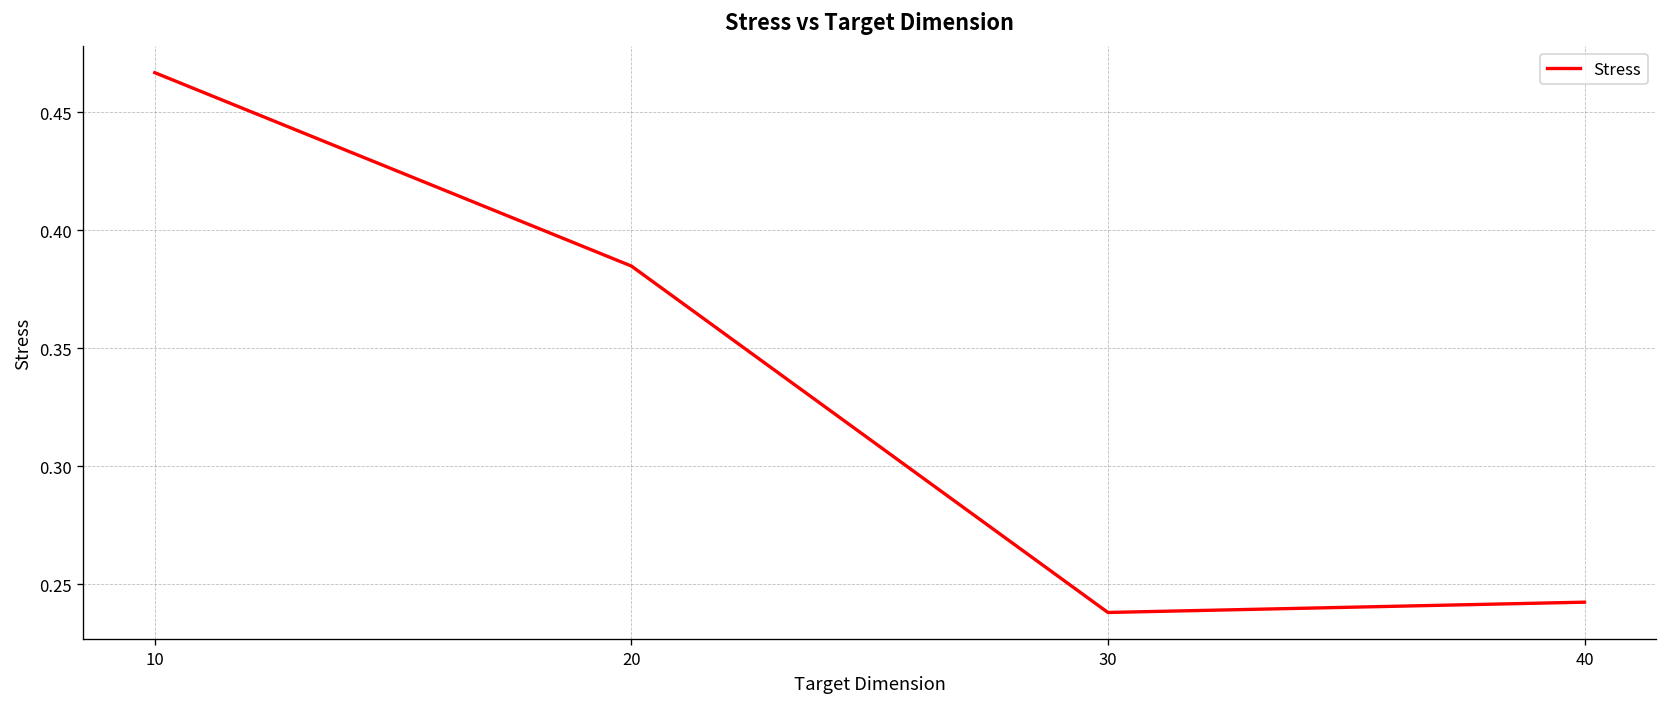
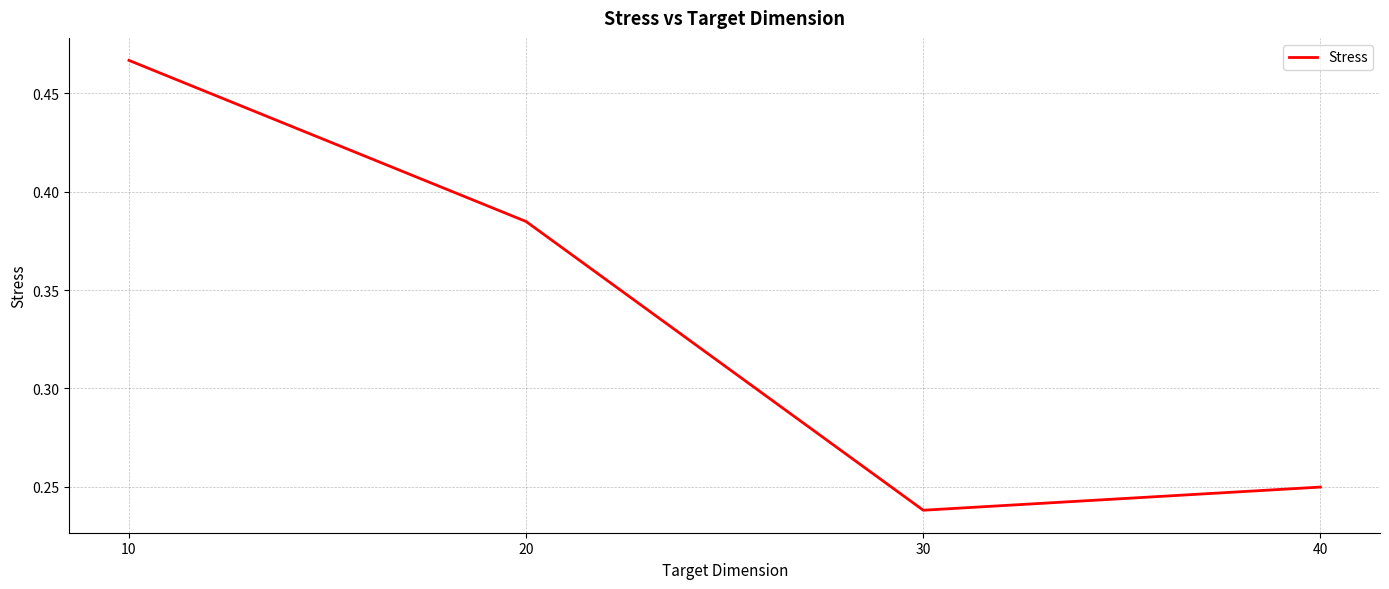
  {
    "10": 0.467,
    "20": 0.385,
    "30": 0.238,
-   "40": 0.242
+   "40": 0.250
  }
